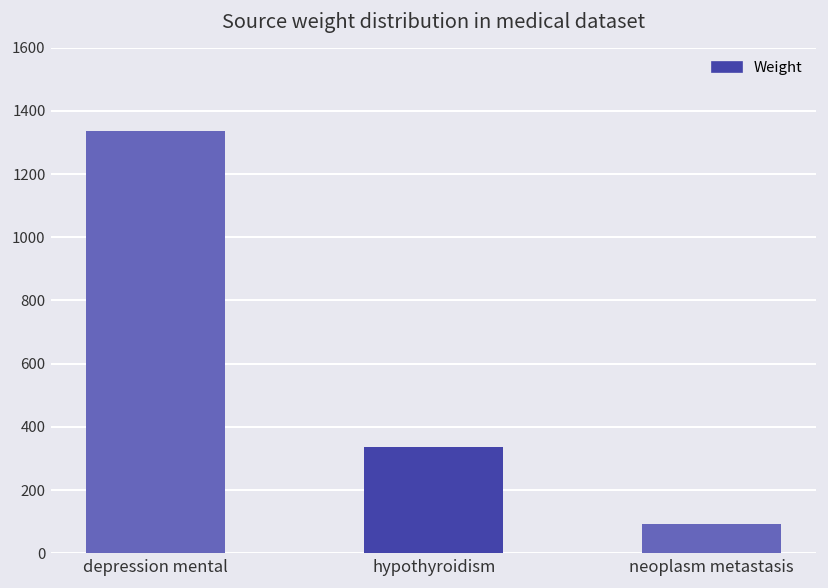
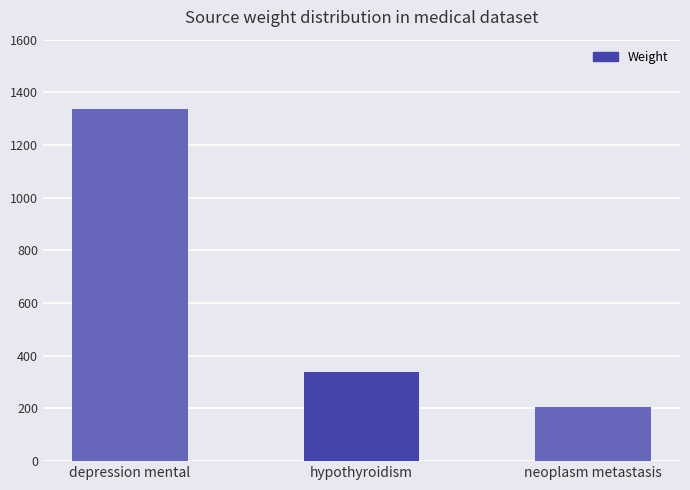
  {
    "depression mental": 1340,
    "hypothyroidism": 340,
-   "neoplasm metastasis": 90
+   "neoplasm metastasis": 200
  }
